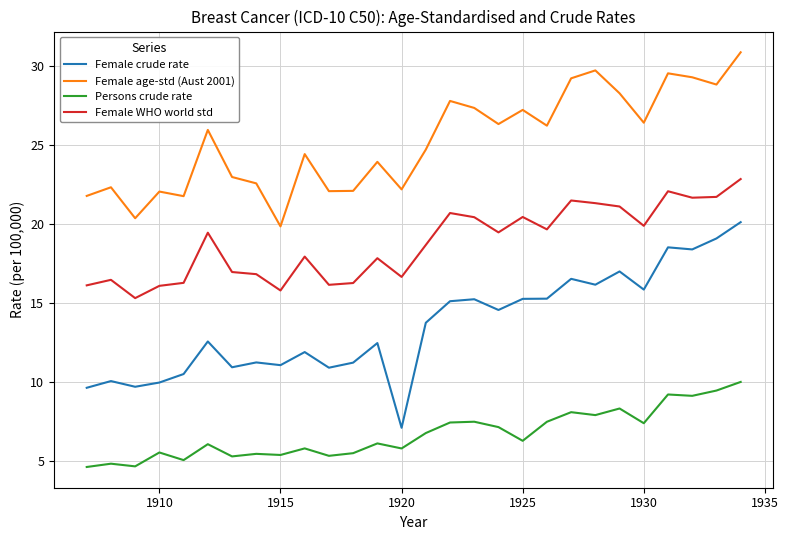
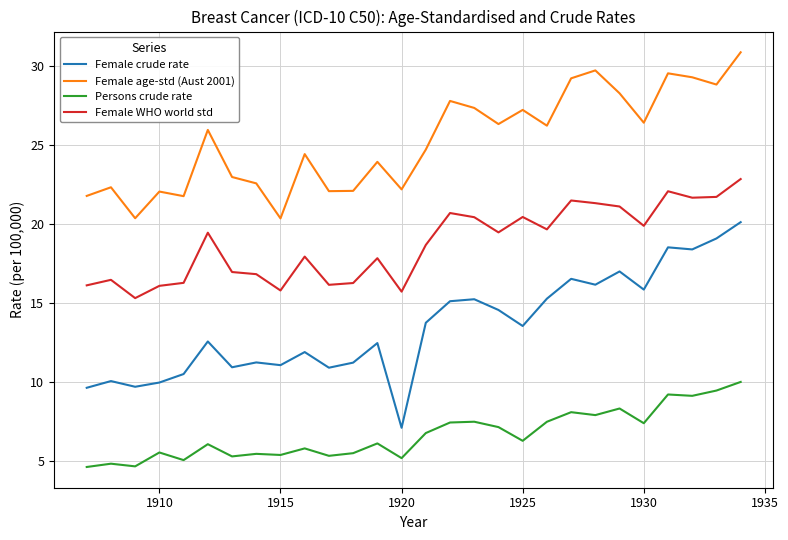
  {
    "Female crude rate": {
      "1910": 10.0,
      "1915": 11.1,
      "1920": 7.1,
-     "1925": 15.3,
+     "1925": 13.5,
      "1930": 15.9
    },
    "Female age-std (Aust 2001)": {
      "1910": 22.1,
-     "1915": 19.9,
+     "1915": 20.4,
      "1920": 22.2,
      "1925": 27.2,
      "1930": 26.4
    },
    "Persons crude rate": {
      "1910": 5.5,
      "1915": 5.4,
-     "1920": 5.8,
+     "1920": 5.2,
      "1925": 6.3,
      "1930": 7.4
    },
    "Female WHO world std": {
      "1910": 16.1,
      "1915": 15.8,
-     "1920": 16.7,
+     "1920": 15.7,
      "1925": 20.5,
      "1930": 19.9
    }
  }
